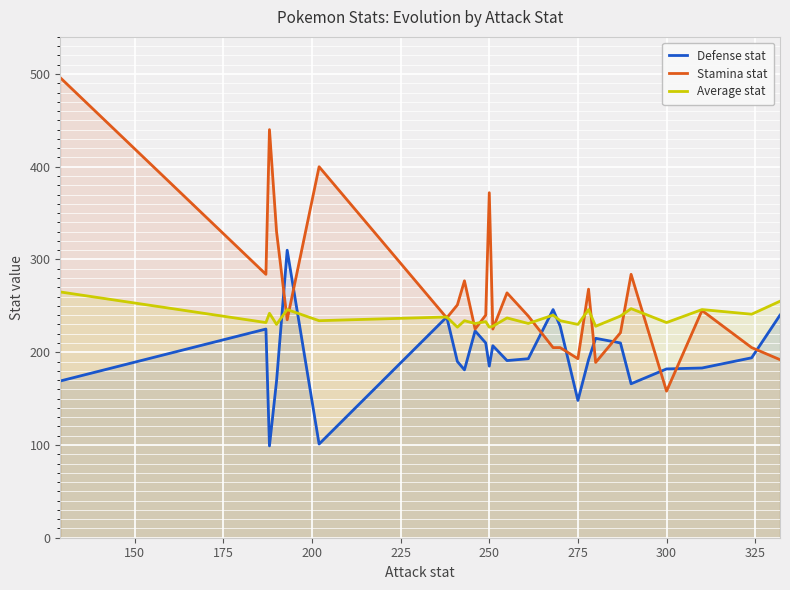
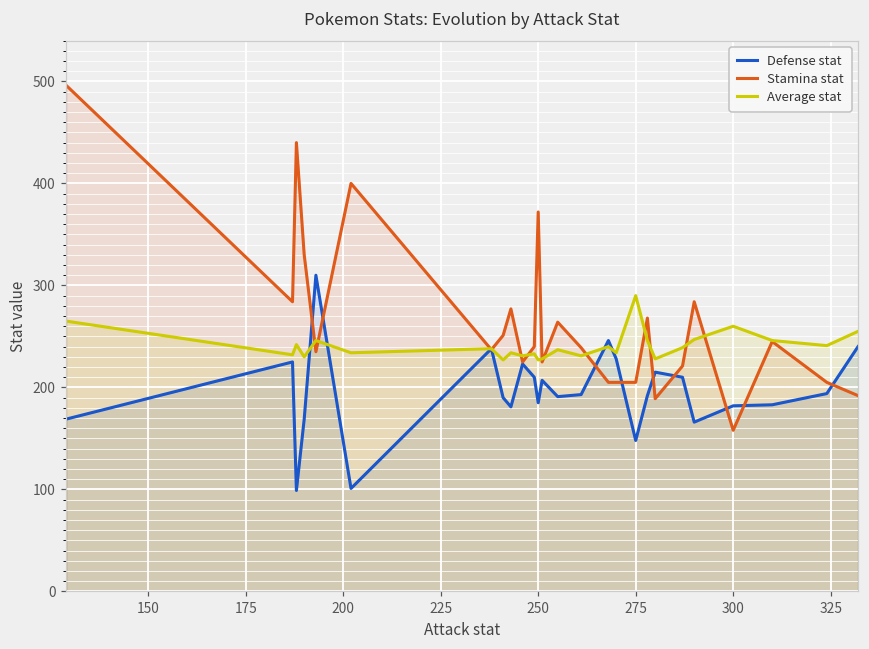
  {
    "Defense stat": {
      "250": 190,
      "275": 150,
      "300": 180
    },
    "Stamina stat": {
      "250": 370,
-     "275": 190,
+     "275": 210,
      "300": 160
    },
    "Average stat": {
      "250": 230,
-     "275": 230,
-     "300": 230
+     "275": 290,
+     "300": 260
    }
  }
